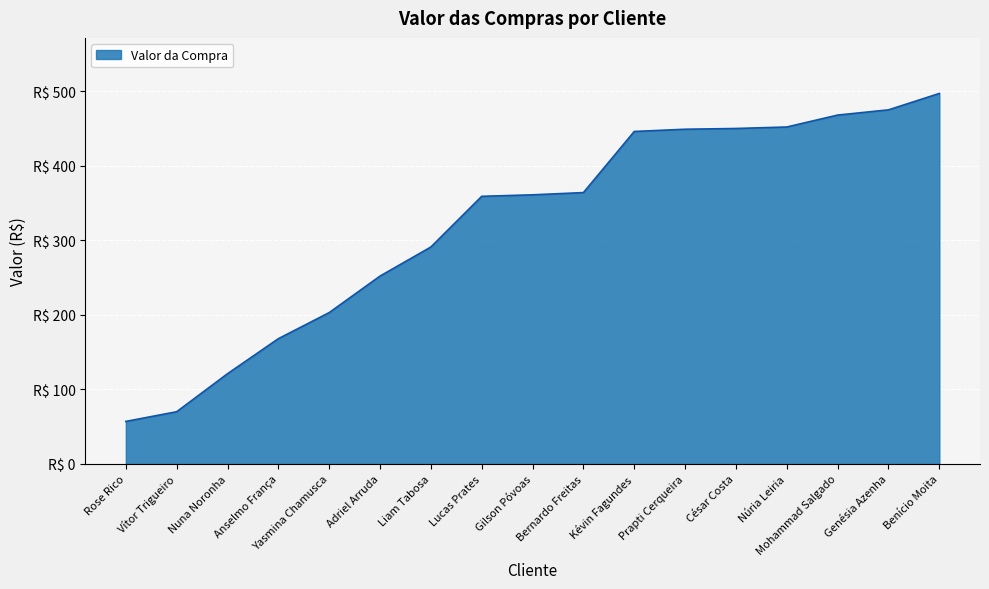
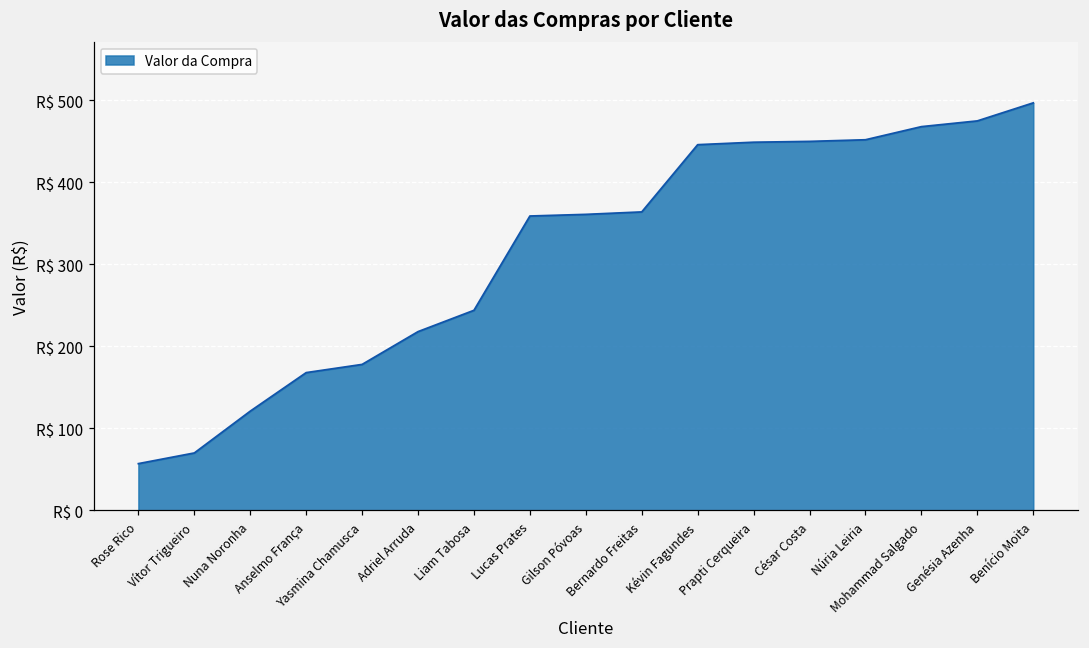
  {
    "Rose Rico": "R$ 60",
    "Vítor Trigueiro": "R$ 70",
    "Nuna Noronha": "R$ 120",
    "Anselmo França": "R$ 170",
-   "Yasmina Chamusca": "R$ 200",
-   "Adriel Arruda": "R$ 250",
-   "Liam Tabosa": "R$ 290",
+   "Yasmina Chamusca": "R$ 180",
+   "Adriel Arruda": "R$ 220",
+   "Liam Tabosa": "R$ 240",
    "Lucas Prates": "R$ 360",
    "Gilson Póvoas": "R$ 360",
    "Bernardo Freitas": "R$ 360",
    "Kévin Fagundes": "R$ 450",
    "Prapti Cerqueira": "R$ 450",
    "César Costa": "R$ 450",
    "Núria Leiria": "R$ 450",
    "Mohammad Salgado": "R$ 470",
    "Genésia Azenha": "R$ 480",
    "Benício Moita": "R$ 500"
  }
